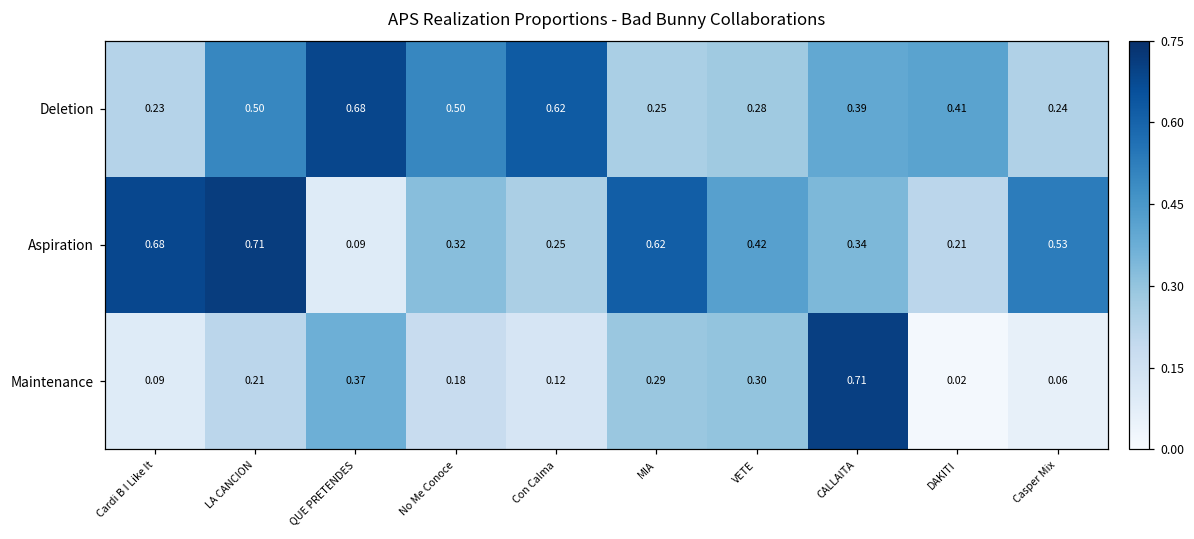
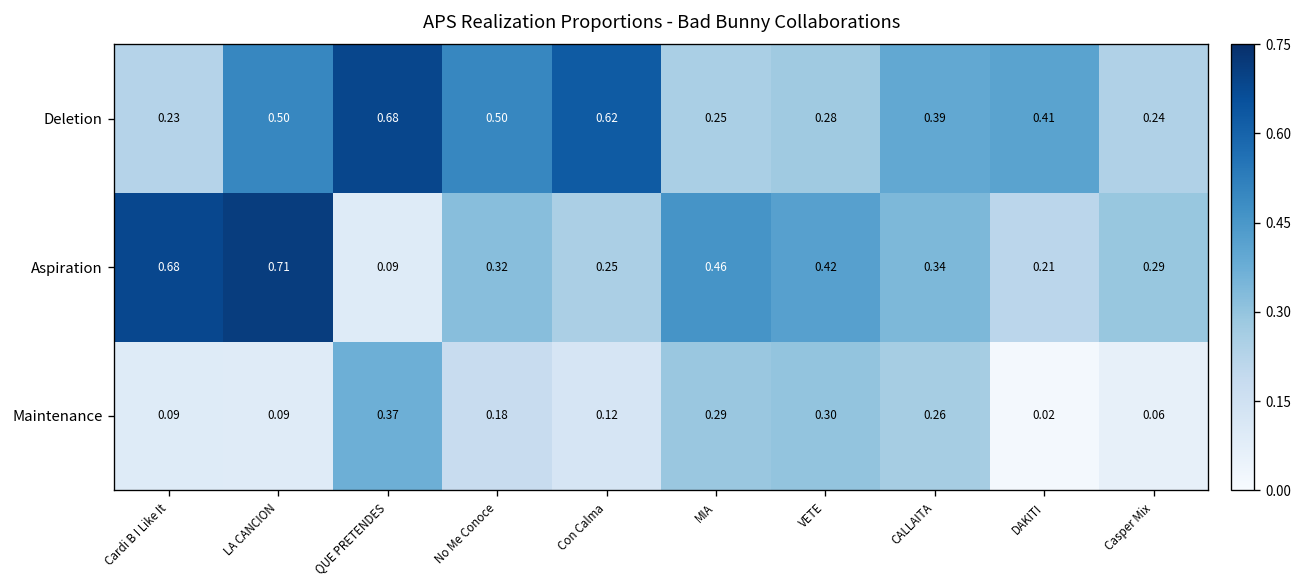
  {
    "Deletion": {
      "Cardi B I Like It": 0.23,
      "LA CANCION": 0.50,
      "QUE PRETENDES": 0.68,
      "No Me Conoce": 0.50,
      "Con Calma": 0.62,
      "MIA": 0.25,
      "VETE": 0.28,
      "CALLAITA": 0.39,
      "DAKITI": 0.41,
      "Casper Mix": 0.24
    },
    "Aspiration": {
      "Cardi B I Like It": 0.68,
      "LA CANCION": 0.71,
      "QUE PRETENDES": 0.09,
      "No Me Conoce": 0.32,
      "Con Calma": 0.25,
-     "MIA": 0.62,
+     "MIA": 0.46,
      "VETE": 0.42,
      "CALLAITA": 0.34,
      "DAKITI": 0.21,
-     "Casper Mix": 0.53
+     "Casper Mix": 0.29
    },
    "Maintenance": {
      "Cardi B I Like It": 0.09,
-     "LA CANCION": 0.21,
+     "LA CANCION": 0.09,
      "QUE PRETENDES": 0.37,
      "No Me Conoce": 0.18,
      "Con Calma": 0.12,
      "MIA": 0.29,
      "VETE": 0.30,
-     "CALLAITA": 0.71,
+     "CALLAITA": 0.26,
      "DAKITI": 0.02,
      "Casper Mix": 0.06
    }
  }
